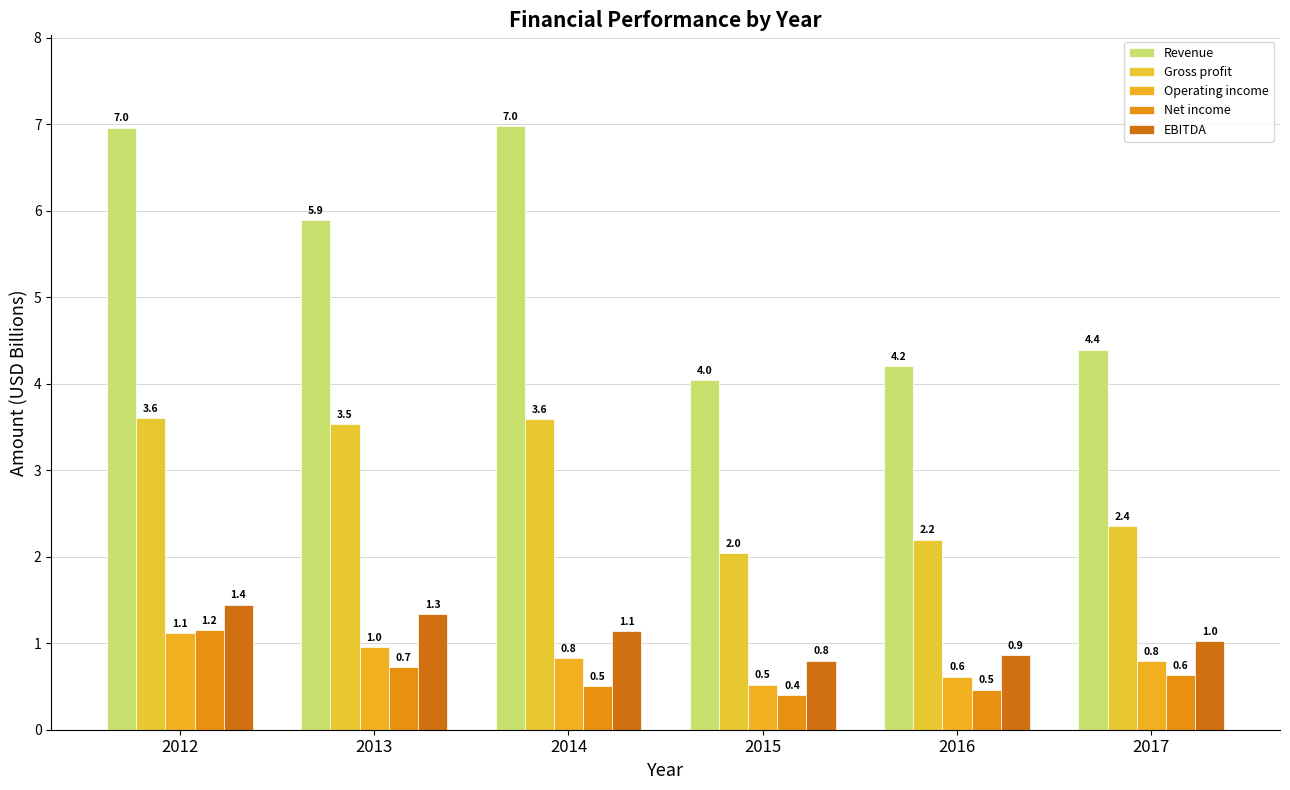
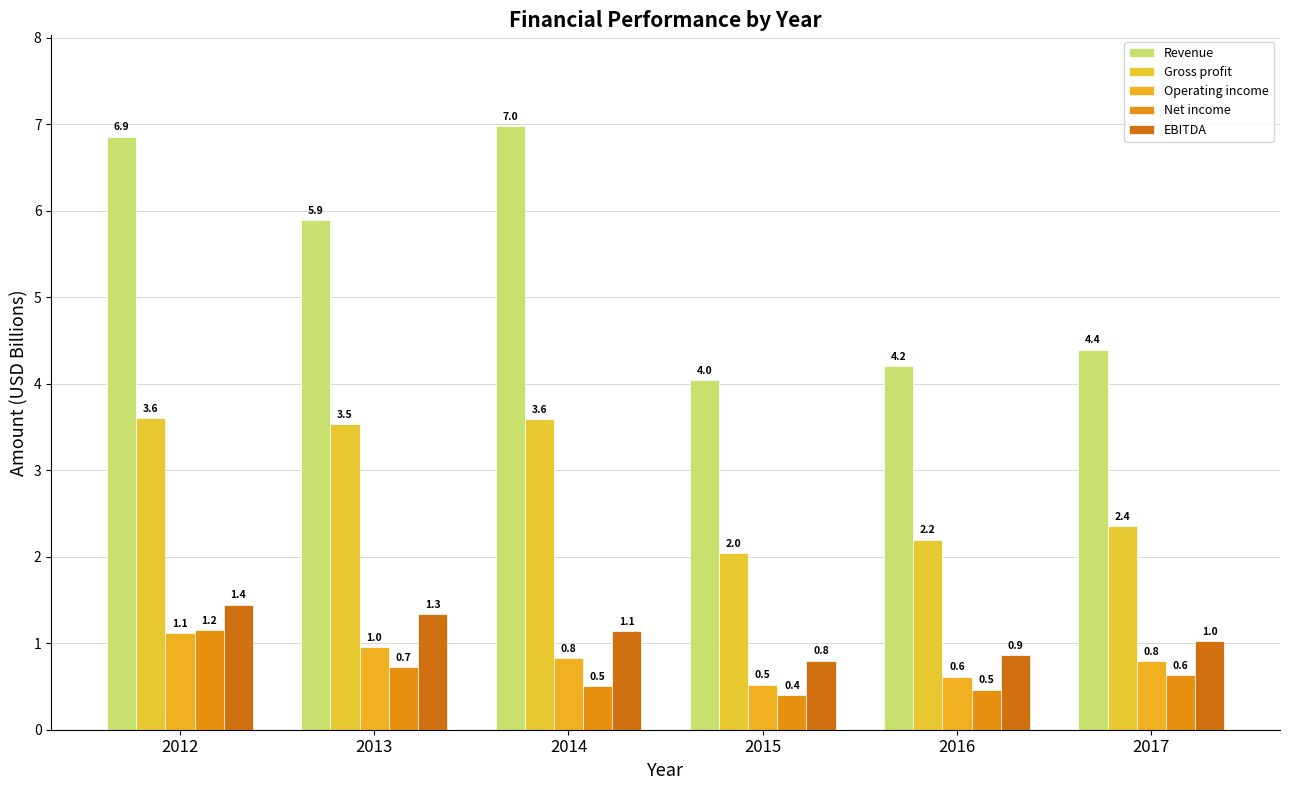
  {
    "Revenue": {
-     "2012": 7.0,
+     "2012": 6.9,
      "2013": 5.9,
      "2014": 7.0,
      "2015": 4.0,
      "2016": 4.2,
      "2017": 4.4
    }
  }
